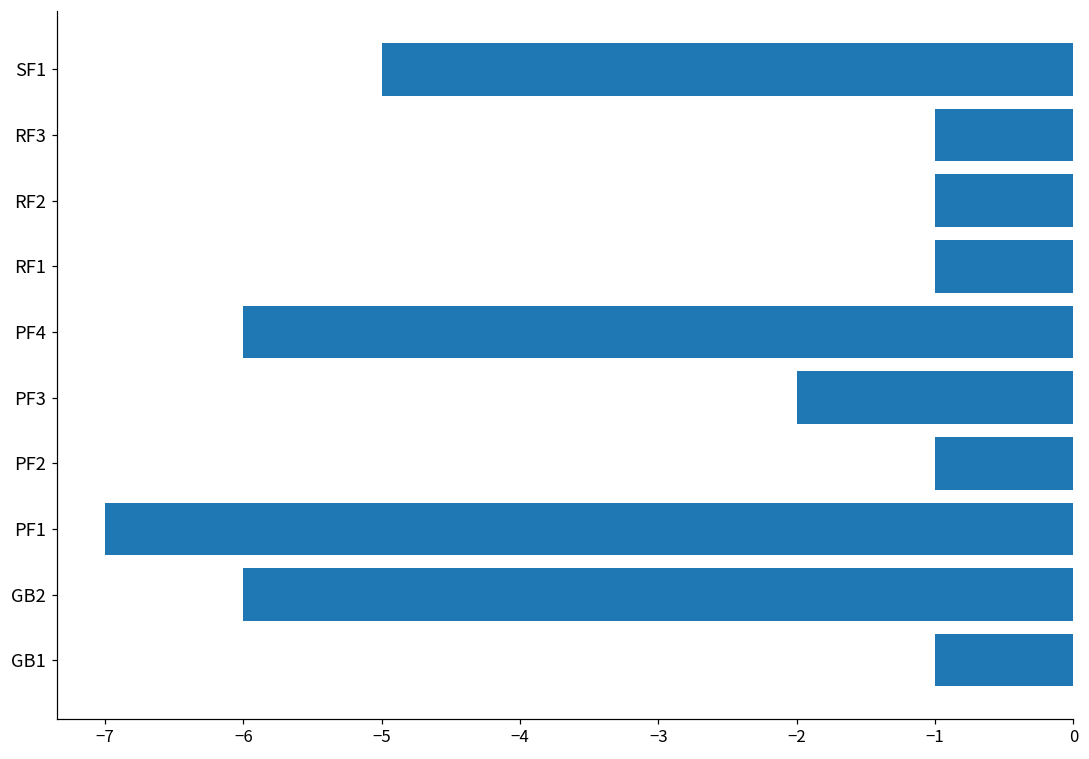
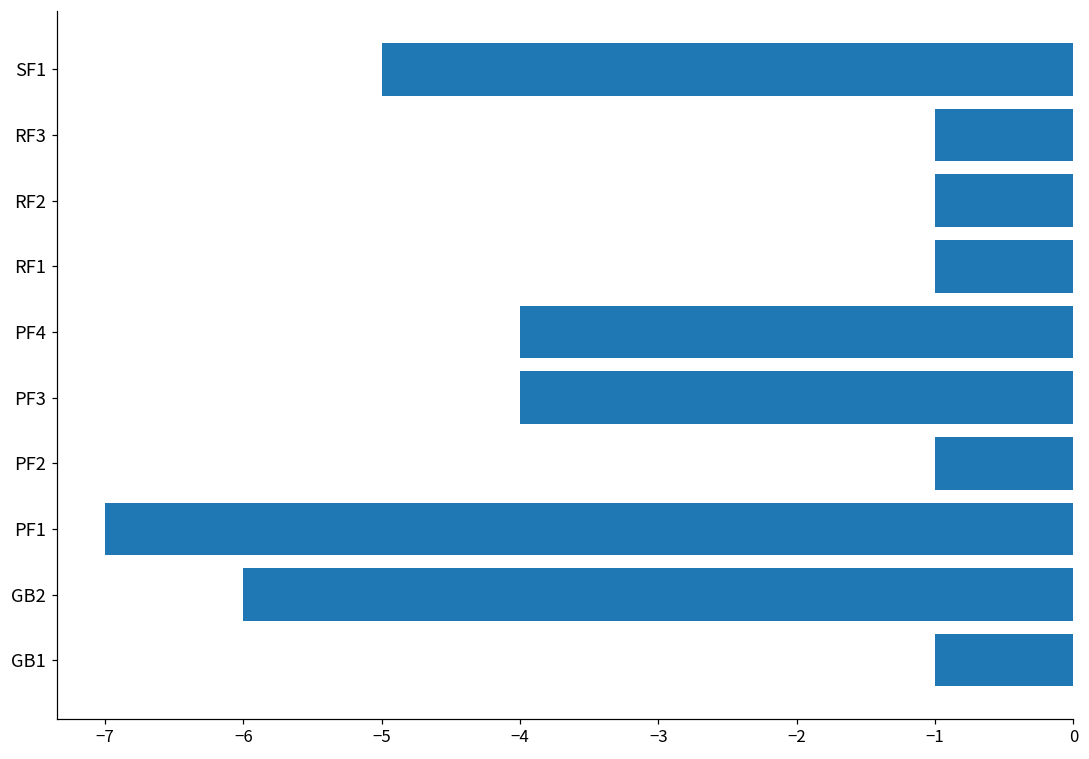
  {
    "SF1": -5.00,
    "RF3": -1.00,
    "RF2": -1.00,
    "RF1": -1.00,
-   "PF4": -6.00,
-   "PF3": -2.00,
+   "PF4": -4.00,
+   "PF3": -4.00,
    "PF2": -1.00,
    "PF1": -7.00,
    "GB2": -6.00,
    "GB1": -1.00
  }
